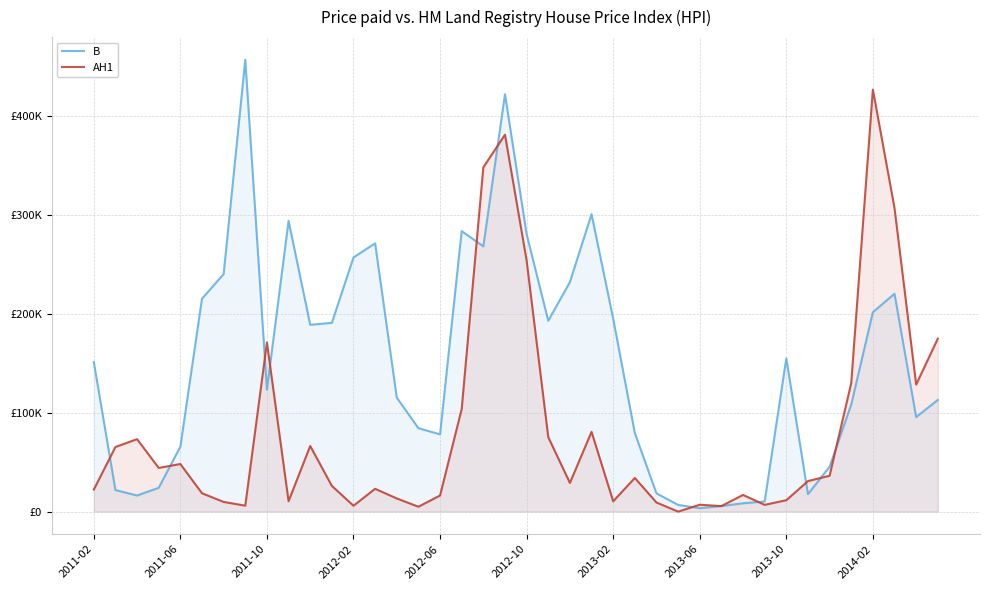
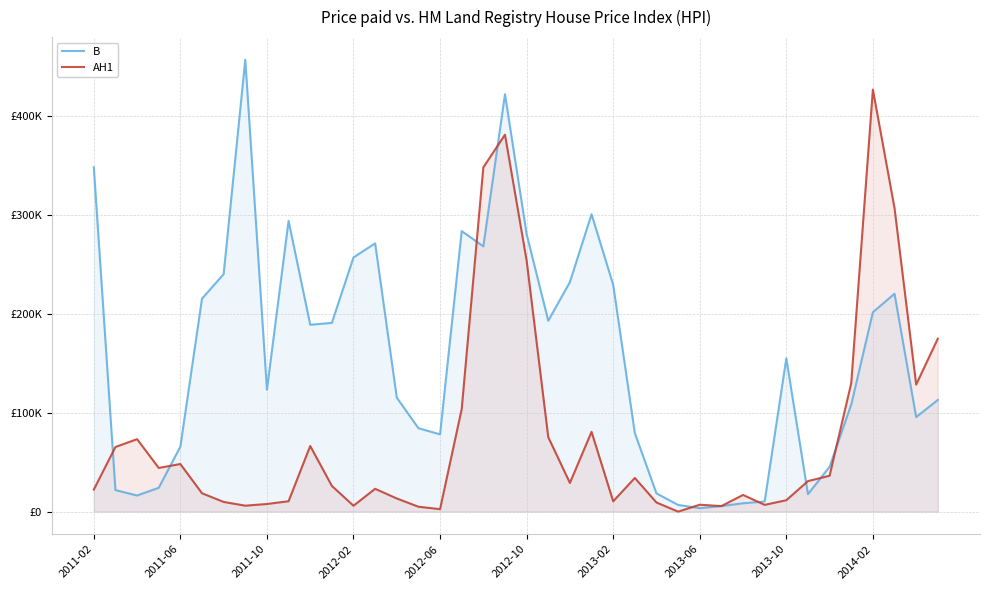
  {
    "B": {
-     "2011-02": "£150000",
+     "2011-02": "£350000",
      "2011-06": "£70000",
      "2011-10": "£120000",
      "2012-02": "£260000",
      "2012-06": "£80000",
      "2012-10": "£280000",
-     "2013-02": "£200000",
+     "2013-02": "£230000",
      "2013-06": "£0",
      "2013-10": "£150000",
      "2014-02": "£200000"
    },
    "AH1": {
      "2011-02": "£20000",
      "2011-06": "£50000",
-     "2011-10": "£170000",
+     "2011-10": "£10000",
      "2012-02": "£10000",
-     "2012-06": "£20000",
+     "2012-06": "£0",
      "2012-10": "£250000",
      "2013-02": "£10000",
      "2013-06": "£10000",
      "2013-10": "£10000",
      "2014-02": "£430000"
    }
  }
